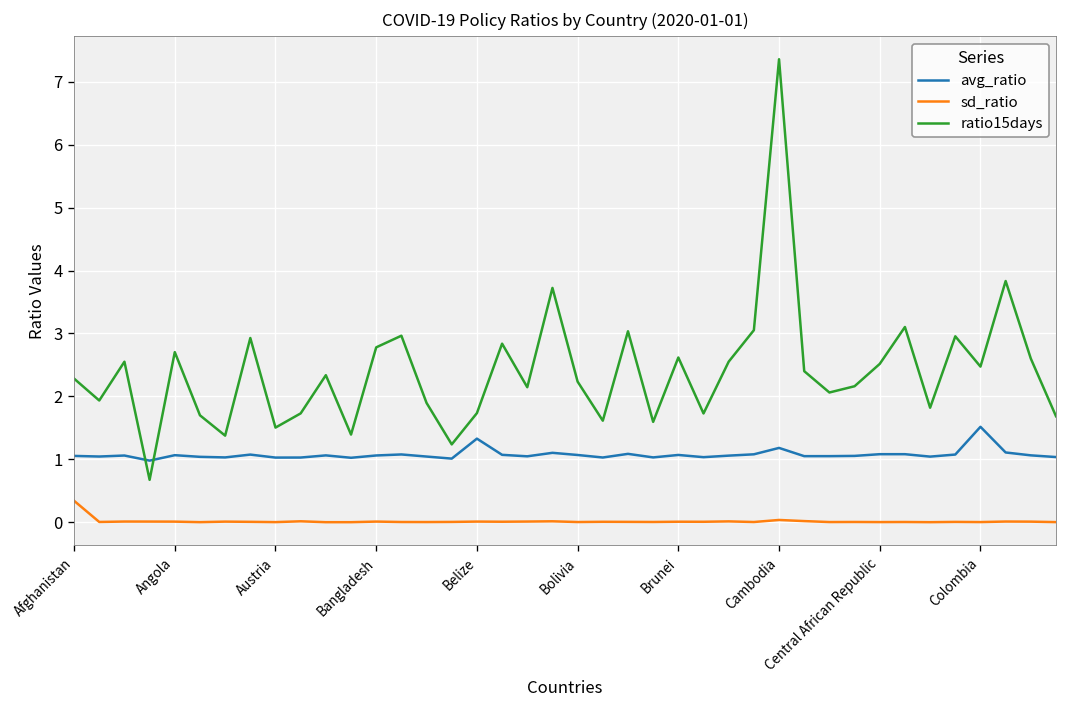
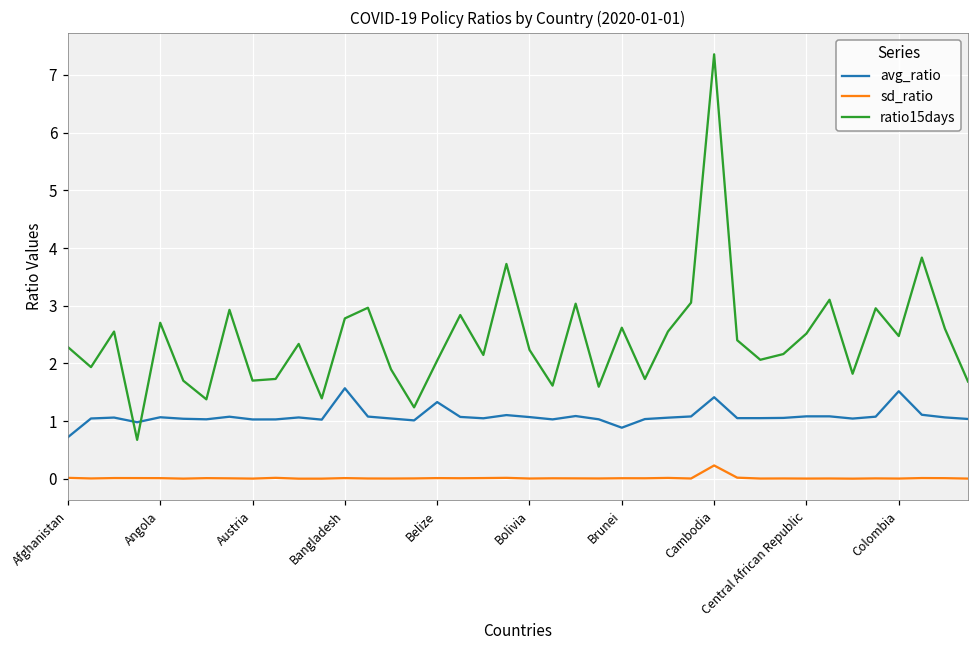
  {
    "avg_ratio": {
-     "Afghanistan": 1.1,
+     "Afghanistan": 0.7,
      "Angola": 1.1,
      "Austria": 1.0,
-     "Bangladesh": 1.1,
+     "Bangladesh": 1.6,
      "Belize": 1.3,
      "Bolivia": 1.1,
-     "Brunei": 1.1,
-     "Cambodia": 1.2,
+     "Brunei": 0.9,
+     "Cambodia": 1.4,
      "Central African Republic": 1.1,
      "Colombia": 1.5
    },
    "sd_ratio": {
-     "Afghanistan": 0.3,
+     "Afghanistan": 0.0,
      "Angola": 0.0,
      "Austria": 0.0,
      "Bangladesh": 0.0,
      "Belize": 0.0,
      "Bolivia": 0.0,
      "Brunei": 0.0,
-     "Cambodia": 0.0,
+     "Cambodia": 0.2,
      "Central African Republic": 0.0,
      "Colombia": 0.0
    },
    "ratio15days": {
      "Afghanistan": 2.3,
      "Angola": 2.7,
-     "Austria": 1.5,
+     "Austria": 1.7,
      "Bangladesh": 2.8,
-     "Belize": 1.7,
+     "Belize": 2.0,
      "Bolivia": 2.2,
      "Brunei": 2.6,
      "Cambodia": 7.4,
      "Central African Republic": 2.5,
      "Colombia": 2.5
    }
  }
